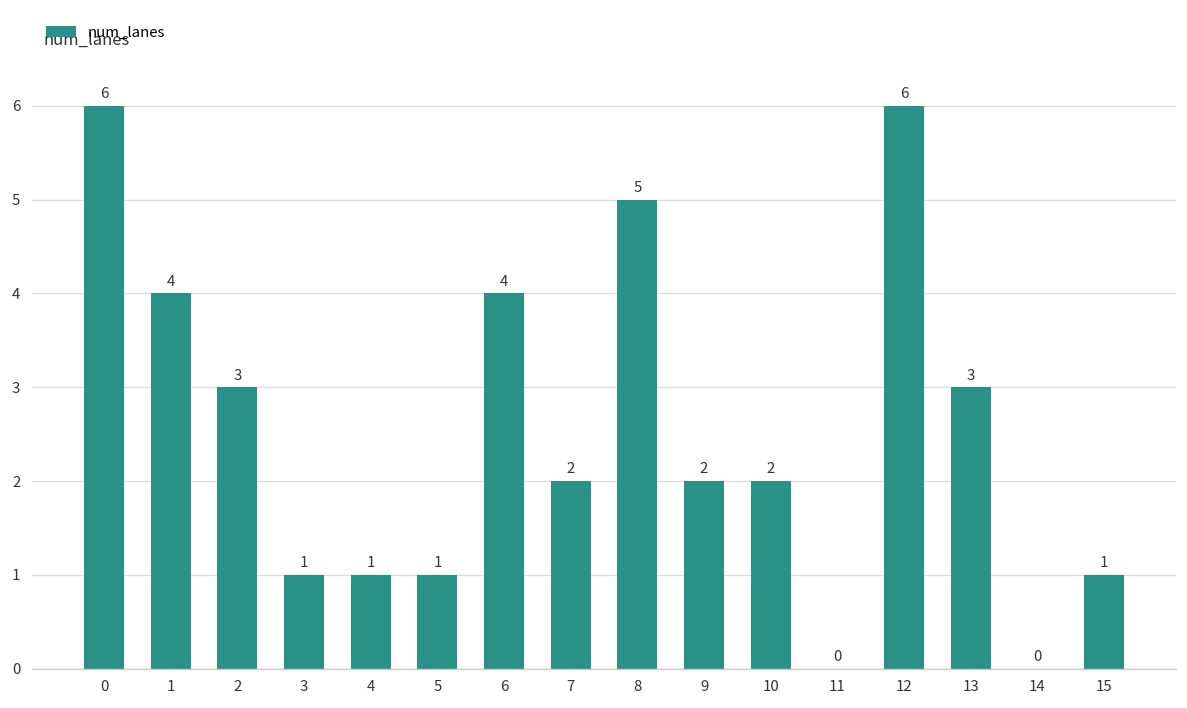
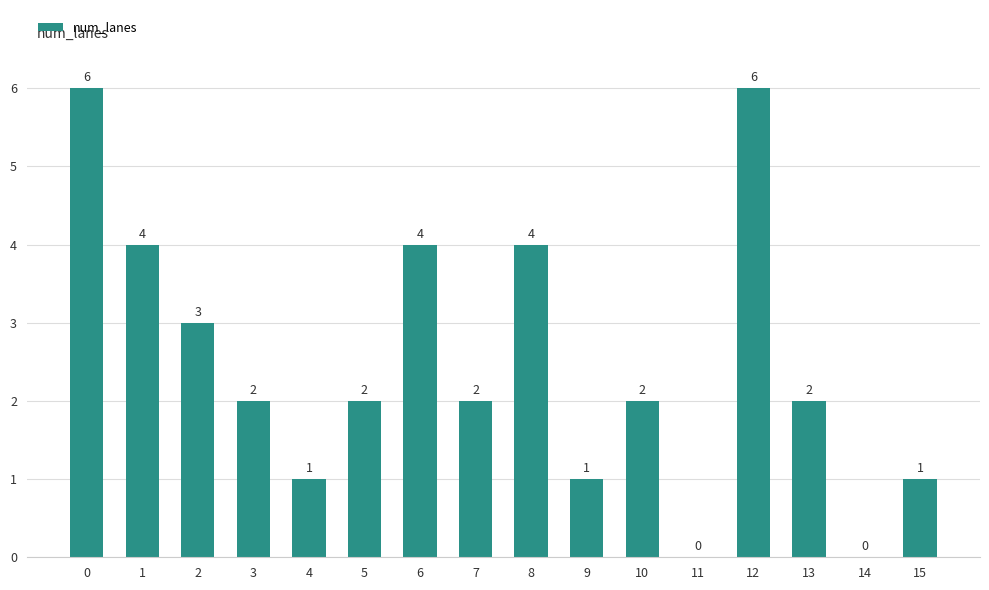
  {
    "0": 6,
    "1": 4,
    "2": 3,
-   "3": 1,
+   "3": 2,
    "4": 1,
-   "5": 1,
+   "5": 2,
    "6": 4,
    "7": 2,
-   "8": 5,
-   "9": 2,
+   "8": 4,
+   "9": 1,
    "10": 2,
    "11": 0,
    "12": 6,
-   "13": 3,
+   "13": 2,
    "14": 0,
    "15": 1
  }
